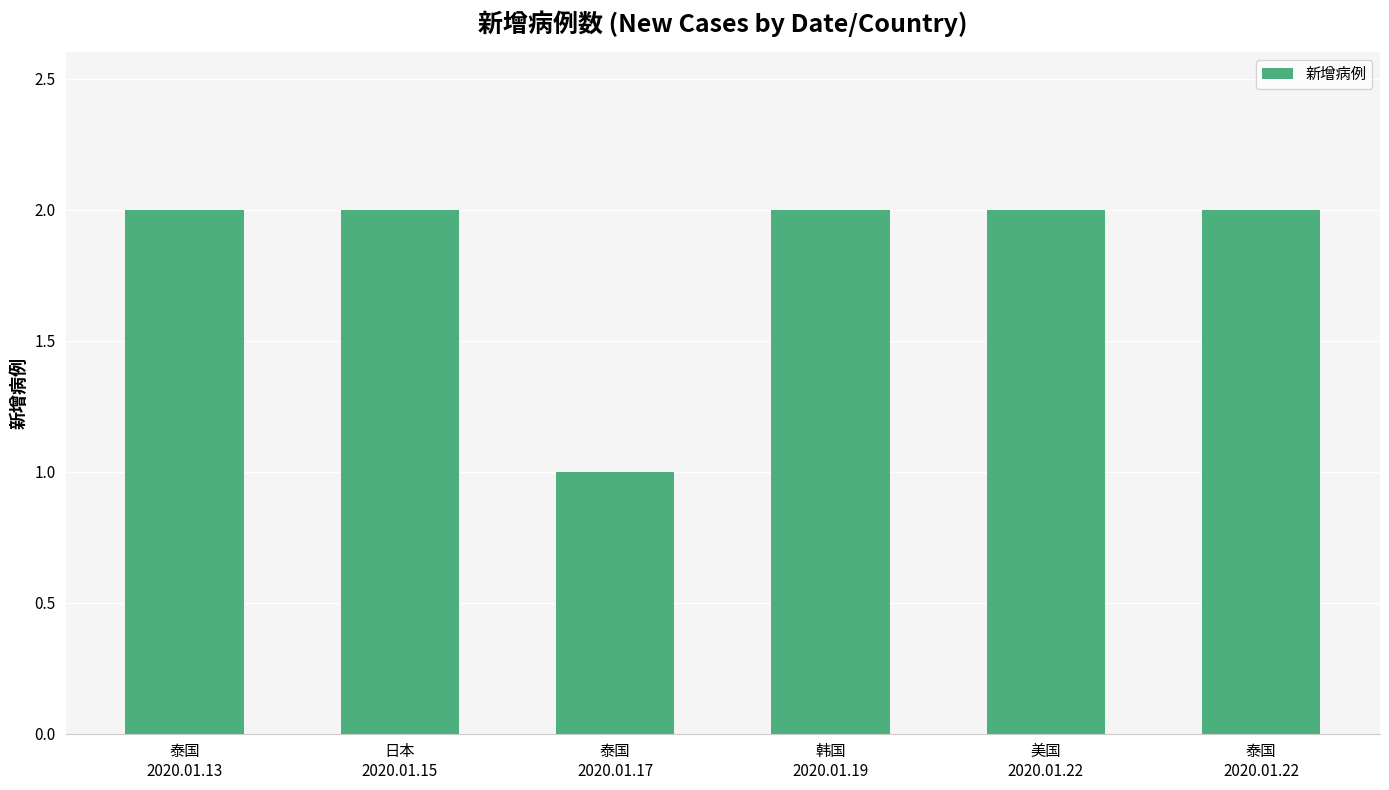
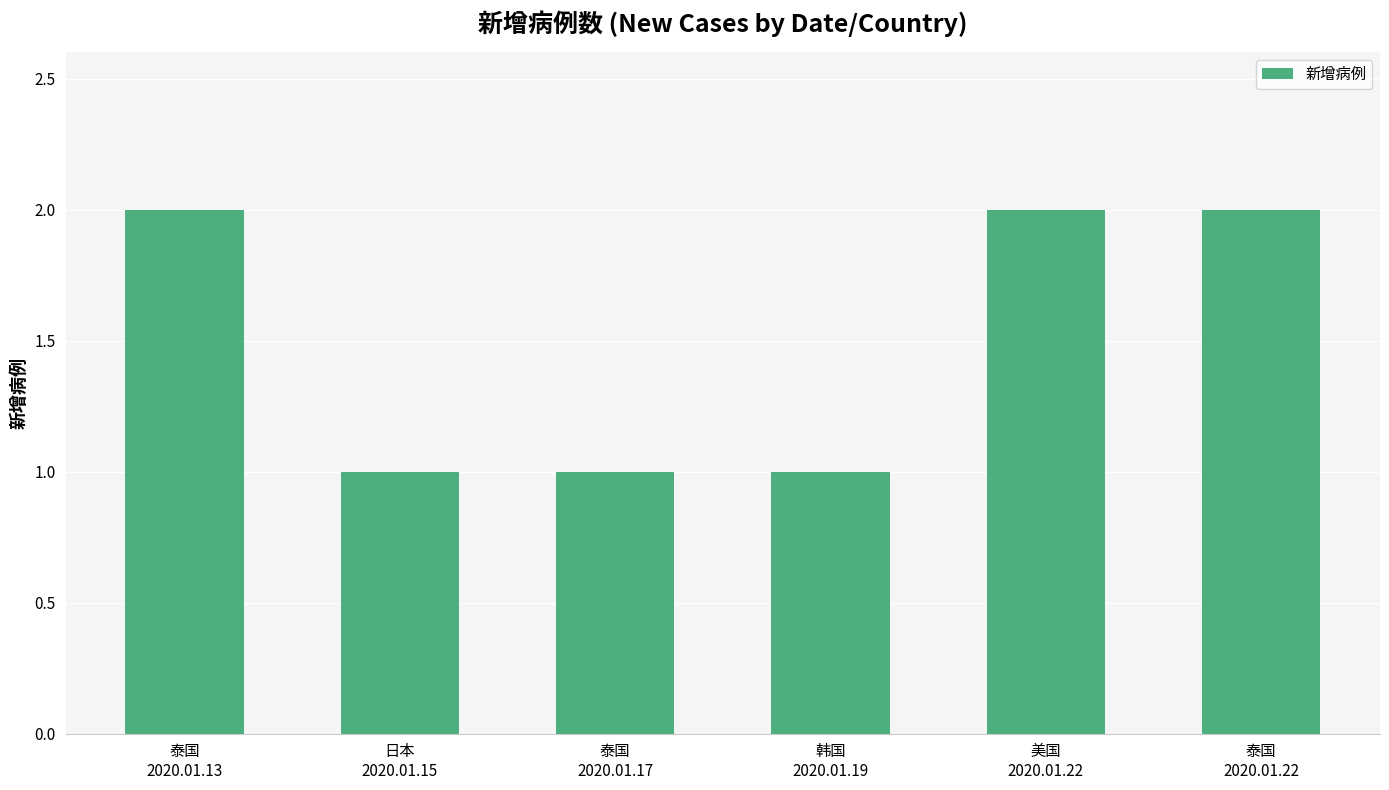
  {
    "泰国 2020.01.13": 2,
-   "日本 2020.01.15": 2,
+   "日本 2020.01.15": 1,
    "泰国 2020.01.17": 1,
-   "韩国 2020.01.19": 2,
+   "韩国 2020.01.19": 1,
    "美国 2020.01.22": 2,
    "泰国 2020.01.22": 2
  }
